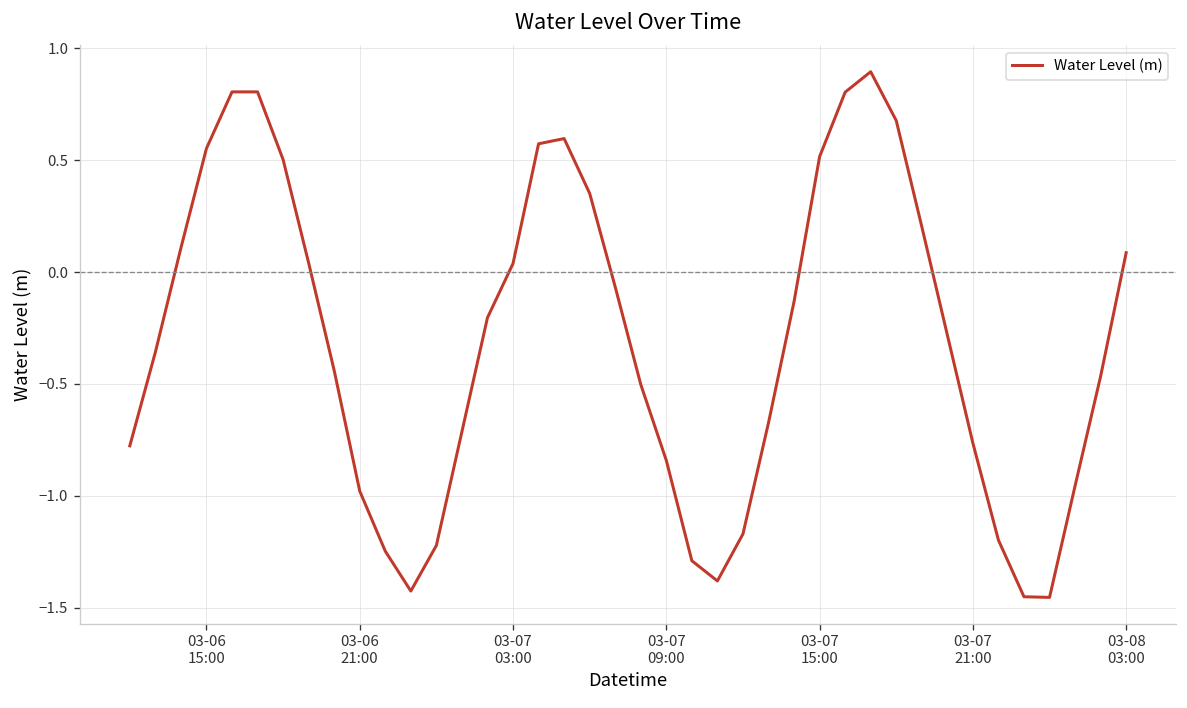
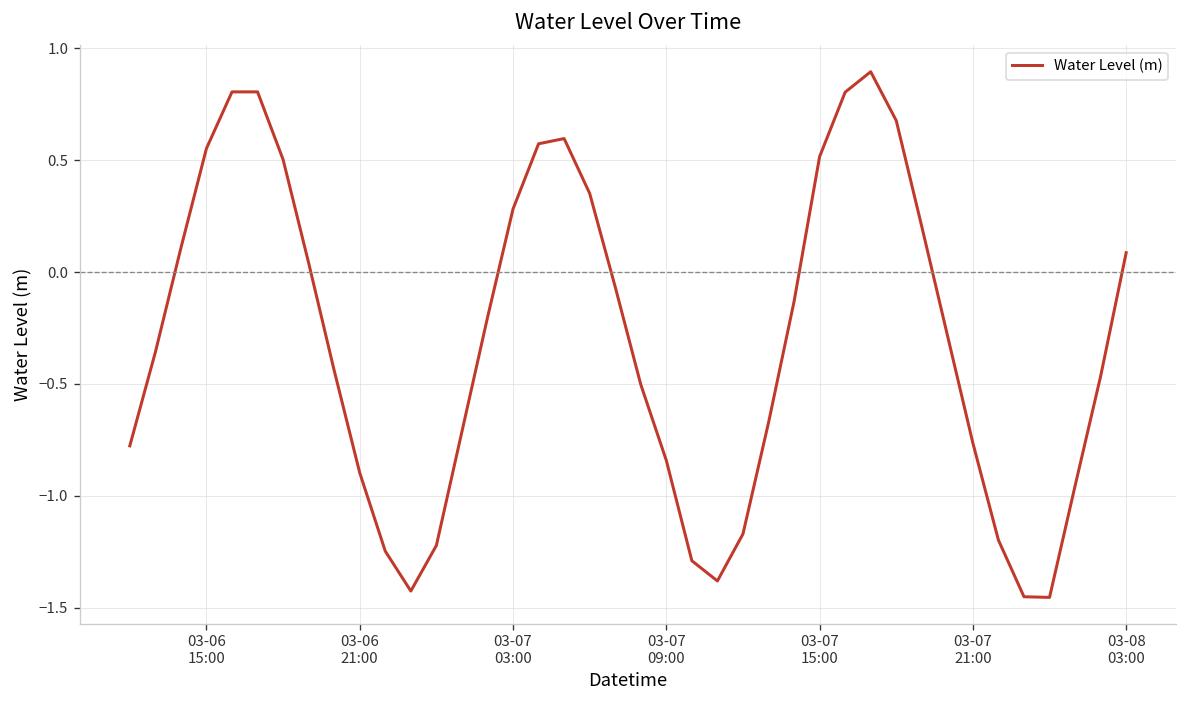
  {
    "03-06 15:00": 0.55,
-   "03-06 21:00": -0.98,
-   "03-07 03:00": 0.04,
+   "03-06 21:00": -0.90,
+   "03-07 03:00": 0.28,
    "03-07 09:00": -0.84,
    "03-07 15:00": 0.52,
    "03-07 21:00": -0.76,
    "03-08 03:00": 0.09
  }
